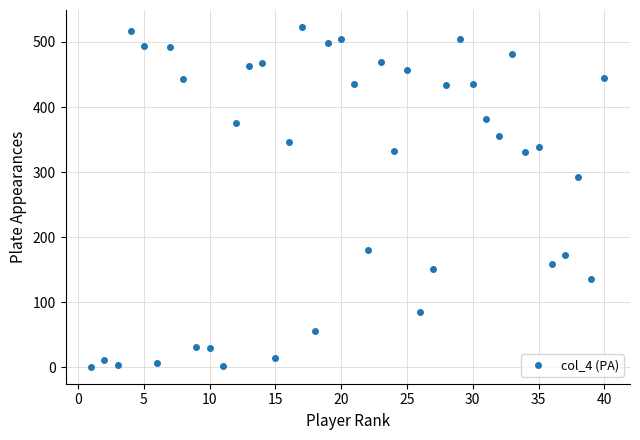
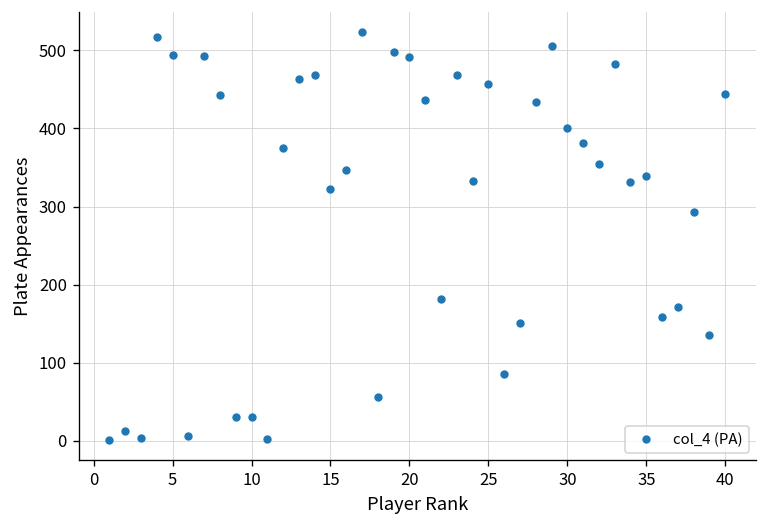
  {
    "5": 490,
    "10": 30,
-   "15": 20,
-   "20": 510,
+   "15": 320,
+   "20": 490,
    "25": 460,
-   "30": 440,
+   "30": 400,
    "35": 340,
    "40": 440
  }
